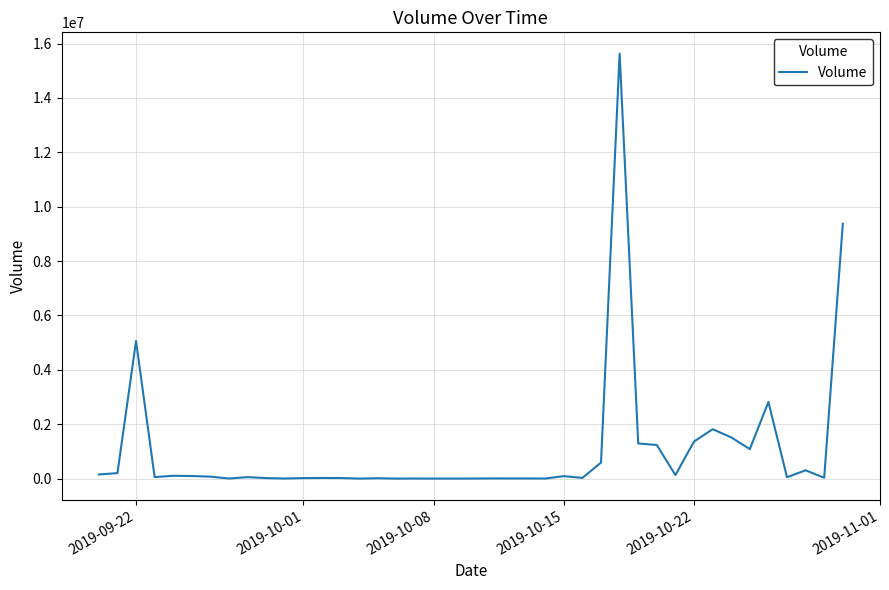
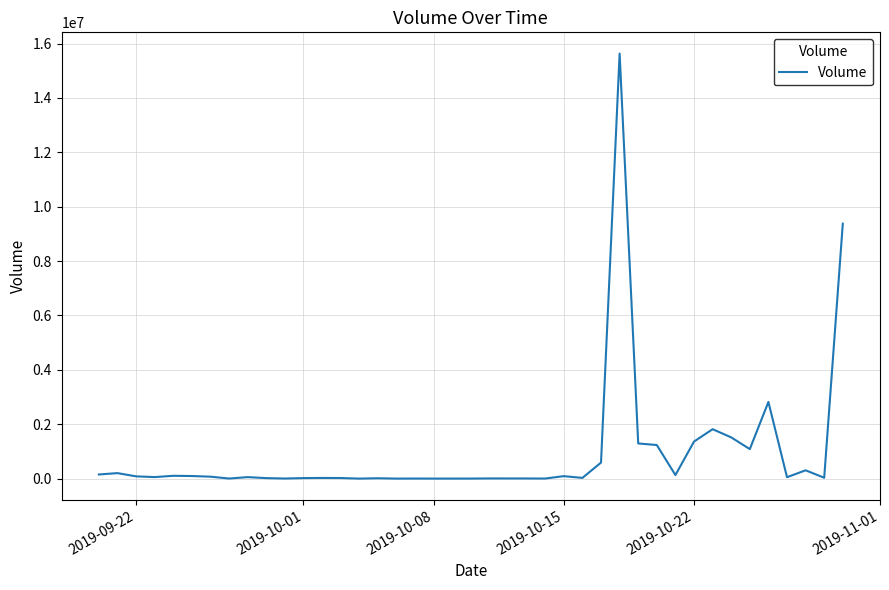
  {
-   "2019-09-22": 5100000,
+   "2019-09-22": 100000,
    "2019-10-01": 0,
    "2019-10-08": 0,
    "2019-10-15": 100000,
    "2019-10-22": 1400000
  }
